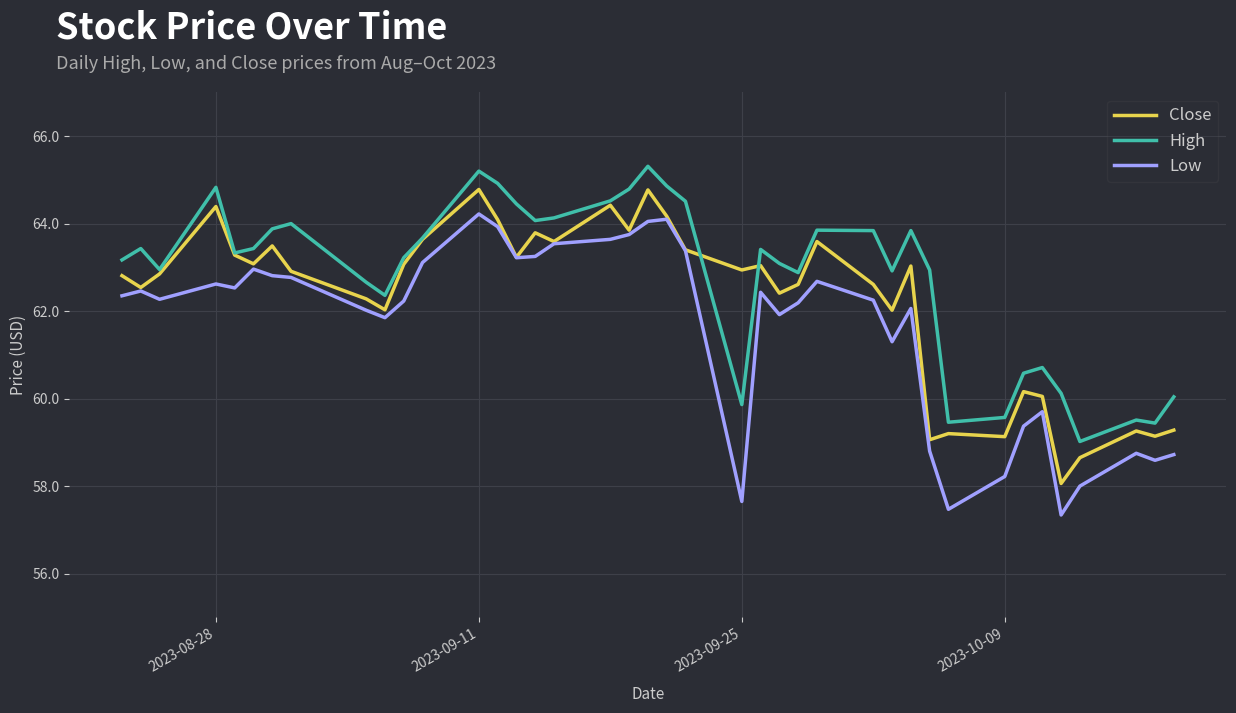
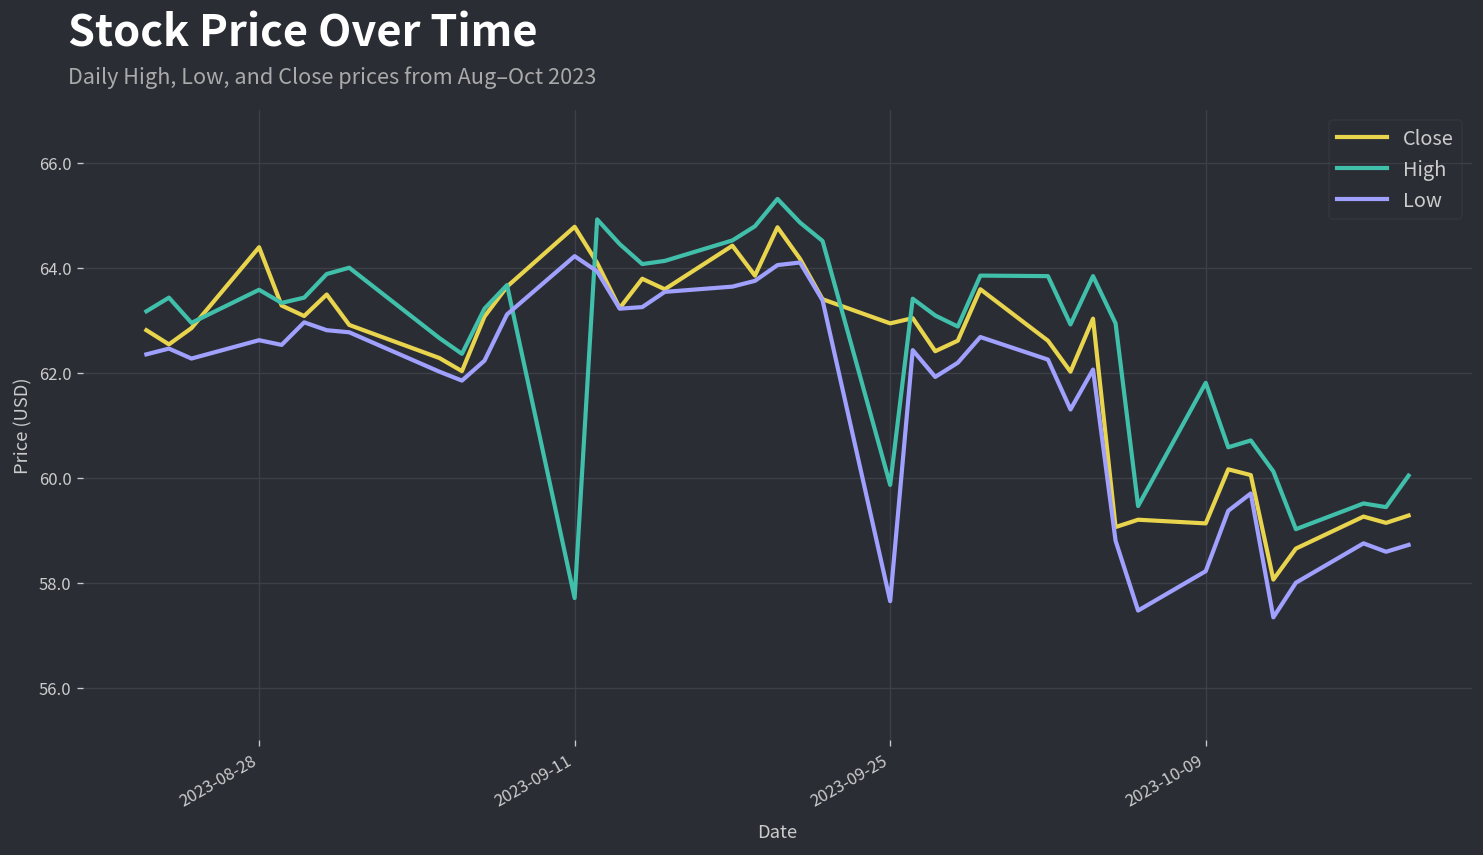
  {
    "Close": {
      "2023-08-28": 64.4,
      "2023-09-11": 64.8,
      "2023-09-25": 62.9,
      "2023-10-09": 59.1
    },
    "High": {
-     "2023-08-28": 64.8,
-     "2023-09-11": 65.2,
+     "2023-08-28": 63.6,
+     "2023-09-11": 57.7,
      "2023-09-25": 59.9,
-     "2023-10-09": 59.6
+     "2023-10-09": 61.8
    },
    "Low": {
      "2023-08-28": 62.6,
      "2023-09-11": 64.2,
      "2023-09-25": 57.6,
      "2023-10-09": 58.2
    }
  }
